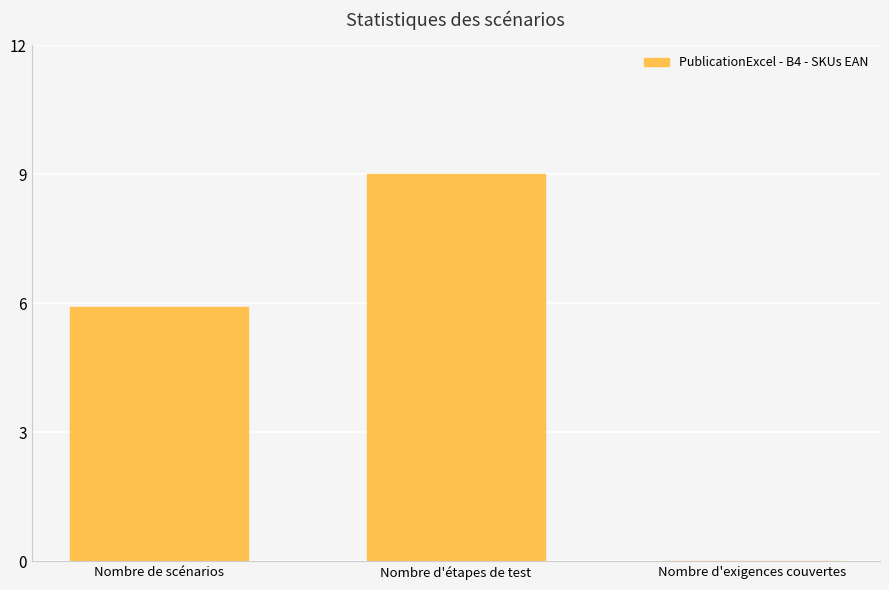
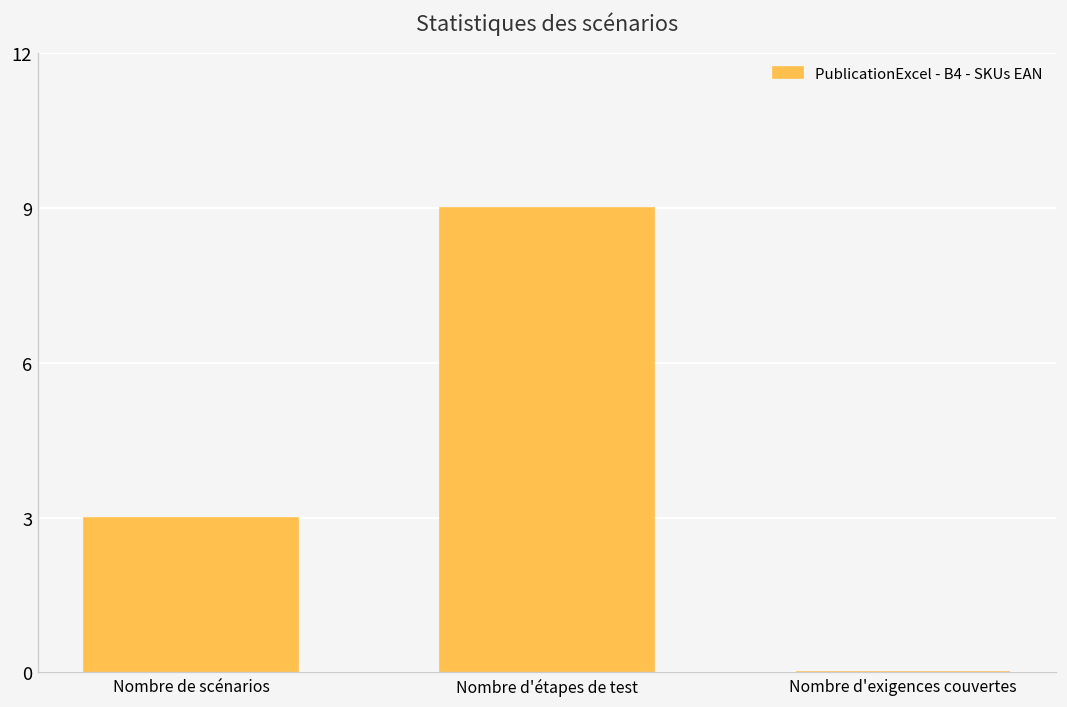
  {
-   "Nombre de scénarios": 5.9,
+   "Nombre de scénarios": 3.0,
    "Nombre d'étapes de test": 9.0,
    "Nombre d'exigences couvertes": 0.0
  }
